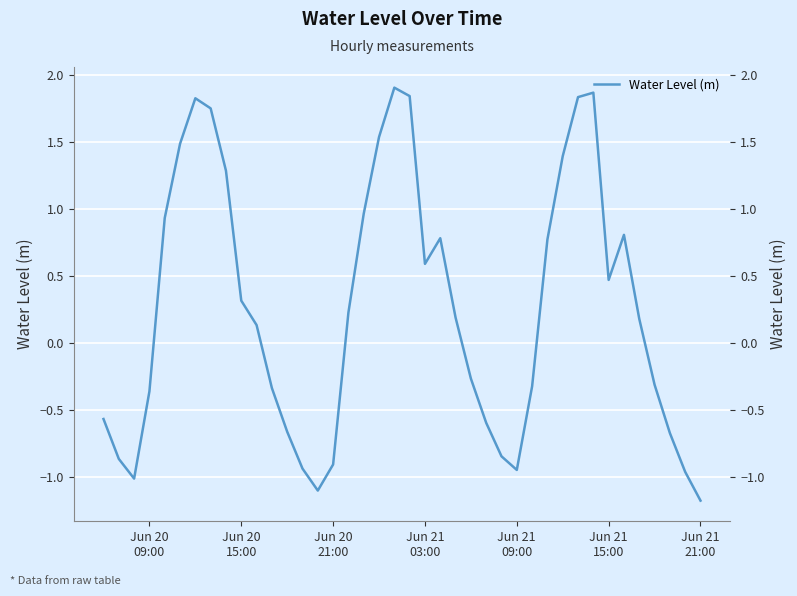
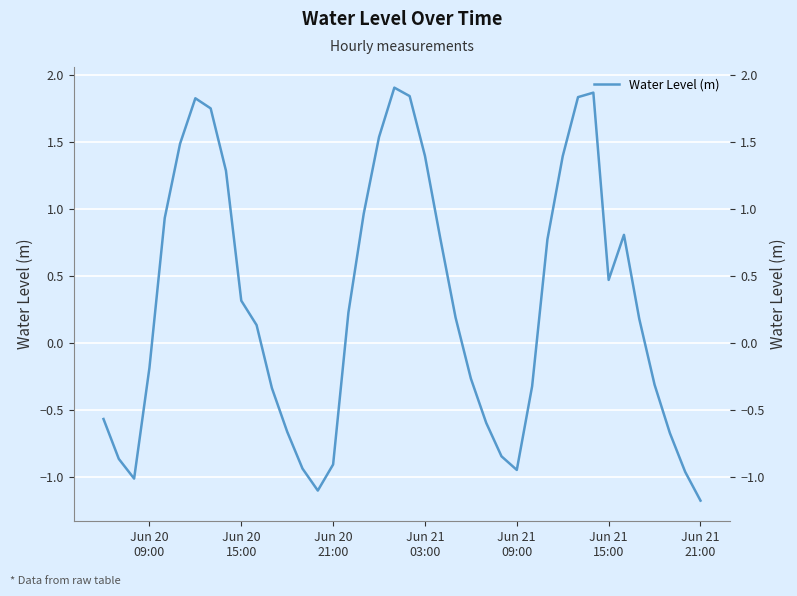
  {
-   "Jun 20 09:00": -0.36,
+   "Jun 20 09:00": -0.19,
    "Jun 20 15:00": 0.31,
    "Jun 20 21:00": -0.91,
-   "Jun 21 03:00": 0.59,
+   "Jun 21 03:00": 1.40,
    "Jun 21 09:00": -0.95,
    "Jun 21 15:00": 0.47,
    "Jun 21 21:00": -1.18
  }
